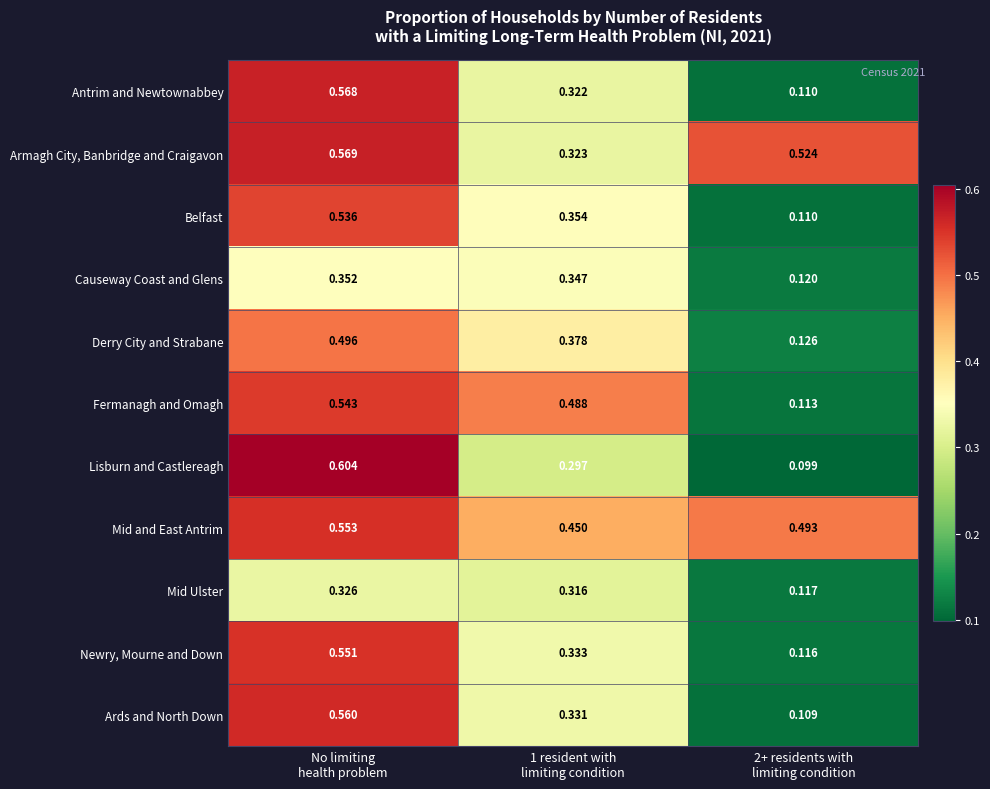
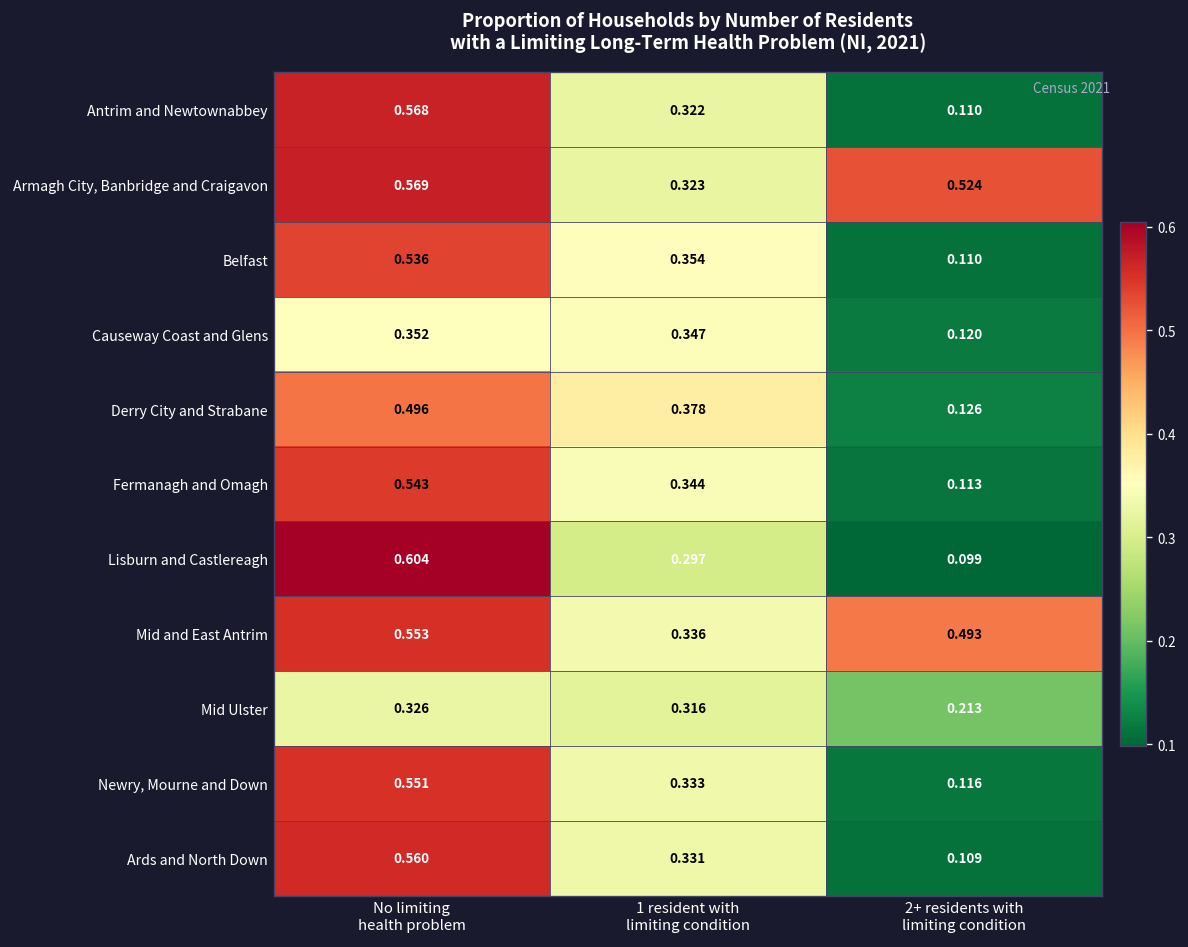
  {
    "Antrim and Newtownabbey": {
      "No limiting health problem": 0.568,
      "1 resident with limiting condition": 0.322
    },
    "Armagh City, Banbridge and Craigavon": {
      "No limiting health problem": 0.569,
      "1 resident with limiting condition": 0.323,
      "2+ residents with limiting condition": 0.524
    },
    "Belfast": {
      "No limiting health problem": 0.536,
      "1 resident with limiting condition": 0.354,
      "2+ residents with limiting condition": 0.110
    },
    "Causeway Coast and Glens": {
      "No limiting health problem": 0.352,
      "1 resident with limiting condition": 0.347,
      "2+ residents with limiting condition": 0.120
    },
    "Derry City and Strabane": {
      "No limiting health problem": 0.496,
      "1 resident with limiting condition": 0.378,
      "2+ residents with limiting condition": 0.126
    },
    "Fermanagh and Omagh": {
      "No limiting health problem": 0.543,
-     "1 resident with limiting condition": 0.488,
+     "1 resident with limiting condition": 0.344,
      "2+ residents with limiting condition": 0.113
    },
    "Lisburn and Castlereagh": {
      "No limiting health problem": 0.604,
      "1 resident with limiting condition": 0.297,
      "2+ residents with limiting condition": 0.099
    },
    "Mid and East Antrim": {
      "No limiting health problem": 0.553,
-     "1 resident with limiting condition": 0.450,
+     "1 resident with limiting condition": 0.336,
      "2+ residents with limiting condition": 0.493
    },
    "Mid Ulster": {
      "No limiting health problem": 0.326,
      "1 resident with limiting condition": 0.316,
-     "2+ residents with limiting condition": 0.117
+     "2+ residents with limiting condition": 0.213
    },
    "Newry, Mourne and Down": {
      "No limiting health problem": 0.551,
      "1 resident with limiting condition": 0.333,
      "2+ residents with limiting condition": 0.116
    },
    "Ards and North Down": {
      "No limiting health problem": 0.560,
      "1 resident with limiting condition": 0.331,
      "2+ residents with limiting condition": 0.109
    }
  }
